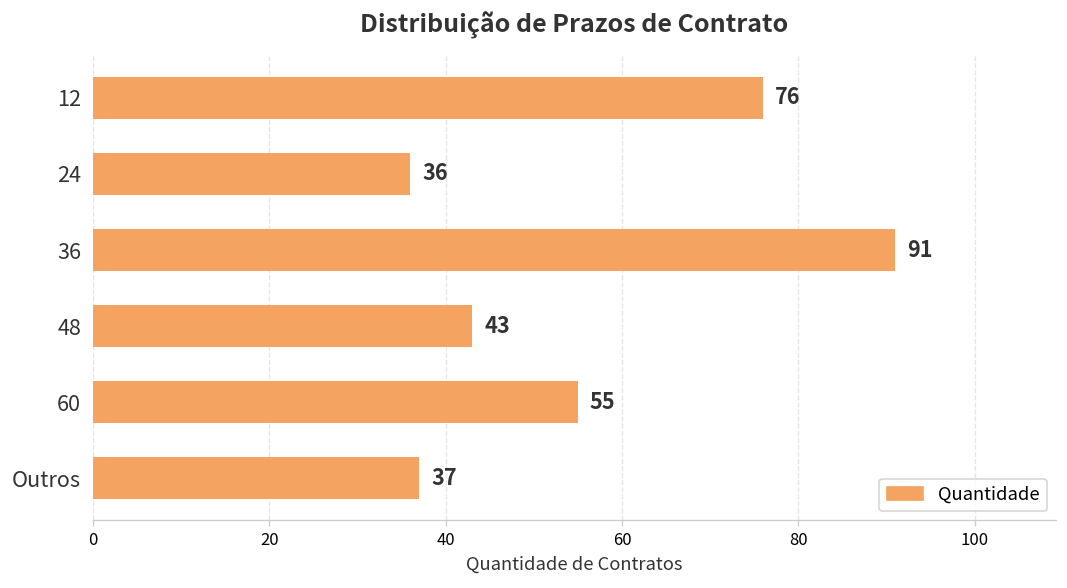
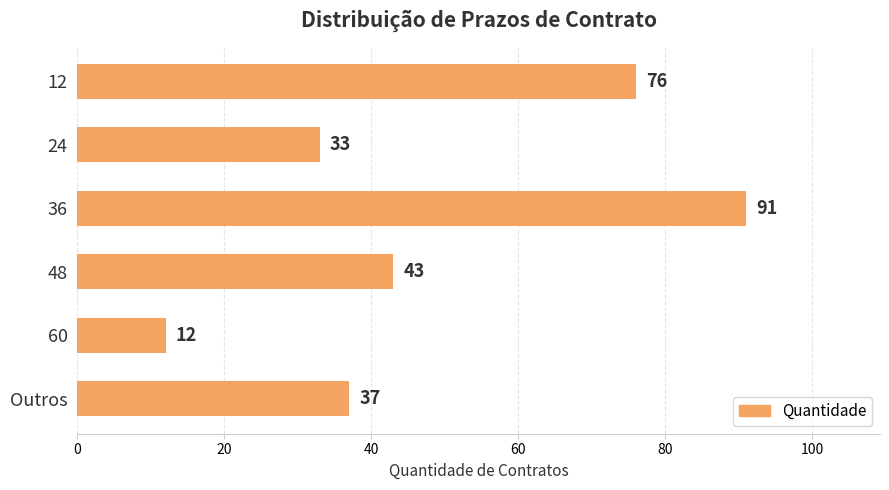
  {
    "12": 76,
-   "24": 36,
+   "24": 33,
    "36": 91,
    "48": 43,
-   "60": 55,
+   "60": 12,
    "Outros": 37
  }
